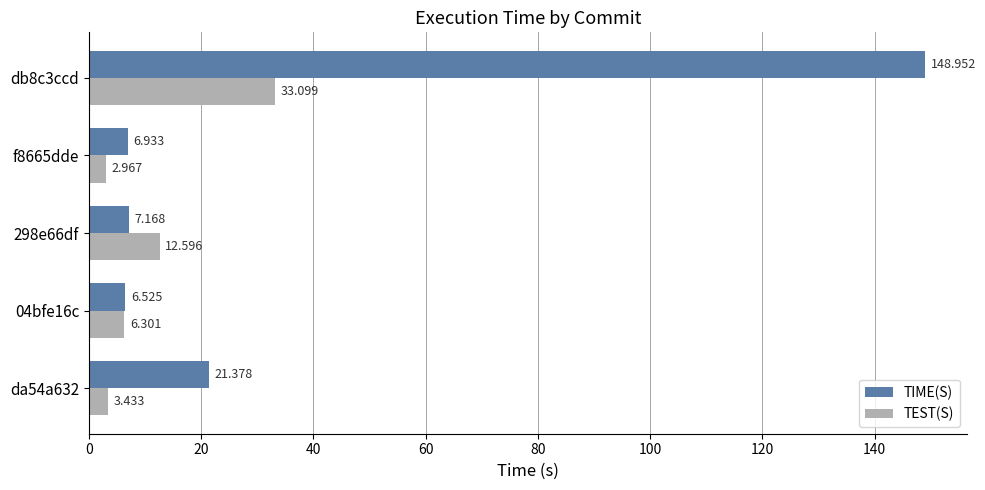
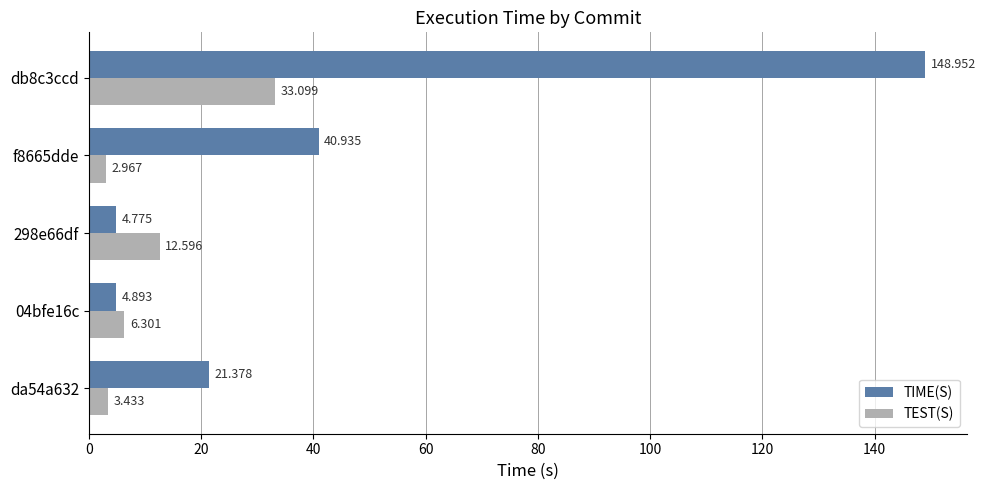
  {
    "TIME(S)": {
      "db8c3ccd": 148.952,
-     "f8665dde": 6.933,
-     "298e66df": 7.168,
-     "04bfe16c": 6.525,
+     "f8665dde": 40.935,
+     "298e66df": 4.775,
+     "04bfe16c": 4.893,
      "da54a632": 21.378
    },
    "TEST(S)": {
      "db8c3ccd": 33.099,
      "f8665dde": 2.967,
      "298e66df": 12.596,
      "04bfe16c": 6.301,
      "da54a632": 3.433
    }
  }
